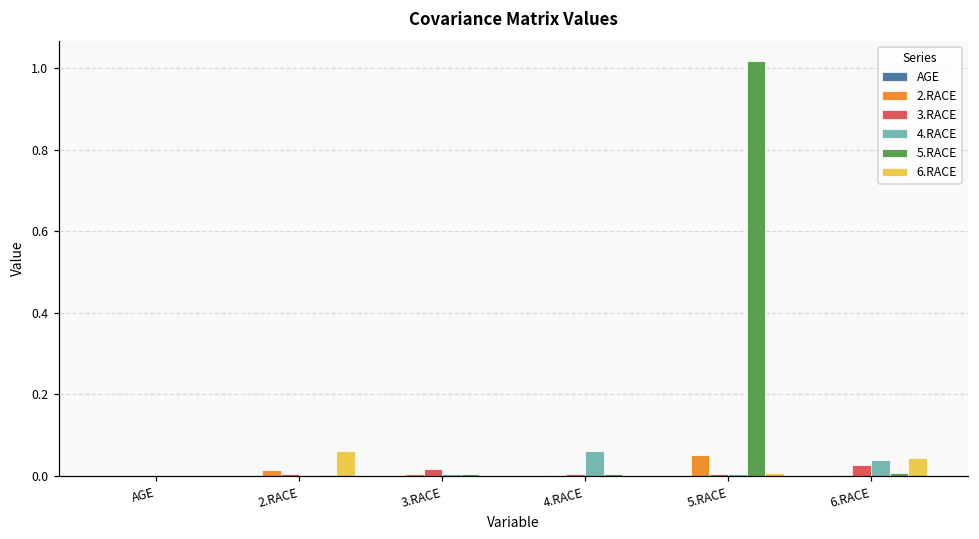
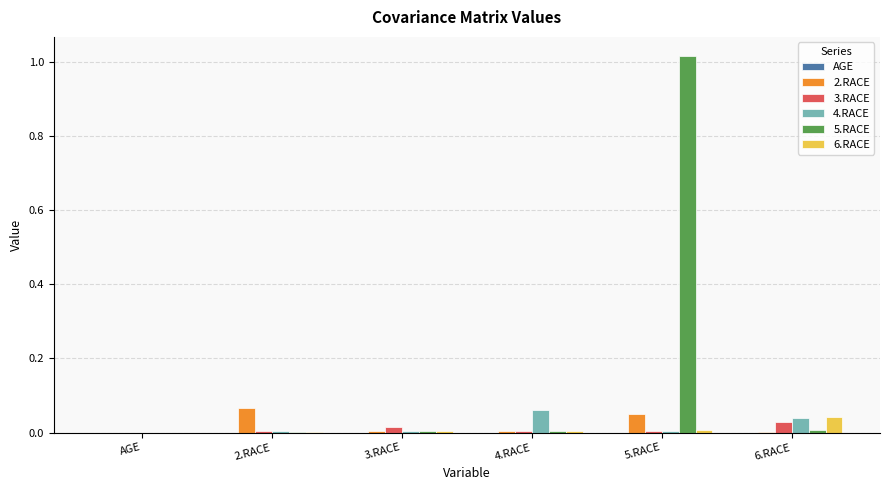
  {
    "2.RACE": {
-     "2.RACE": 0.01,
+     "2.RACE": 0.07,
      "5.RACE": 0.05
    },
    "3.RACE": {
      "3.RACE": 0.02,
      "6.RACE": 0.03
    },
    "4.RACE": {
      "4.RACE": 0.06,
      "6.RACE": 0.04
    },
    "5.RACE": {
      "5.RACE": 1.02
    },
    "6.RACE": {
-     "2.RACE": 0.06,
+     "2.RACE": 0.00,
      "6.RACE": 0.04
    }
  }
